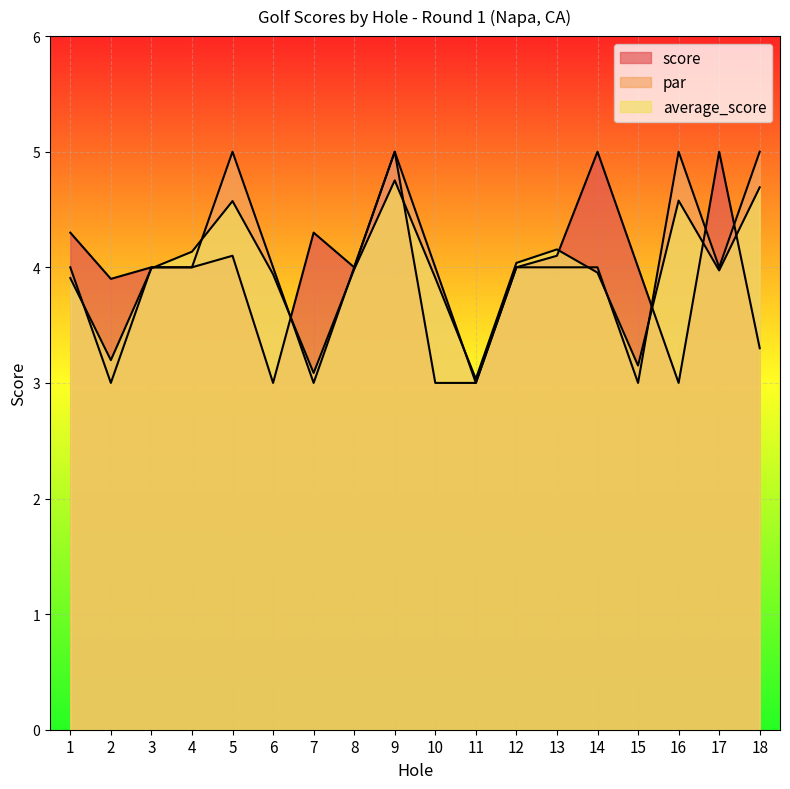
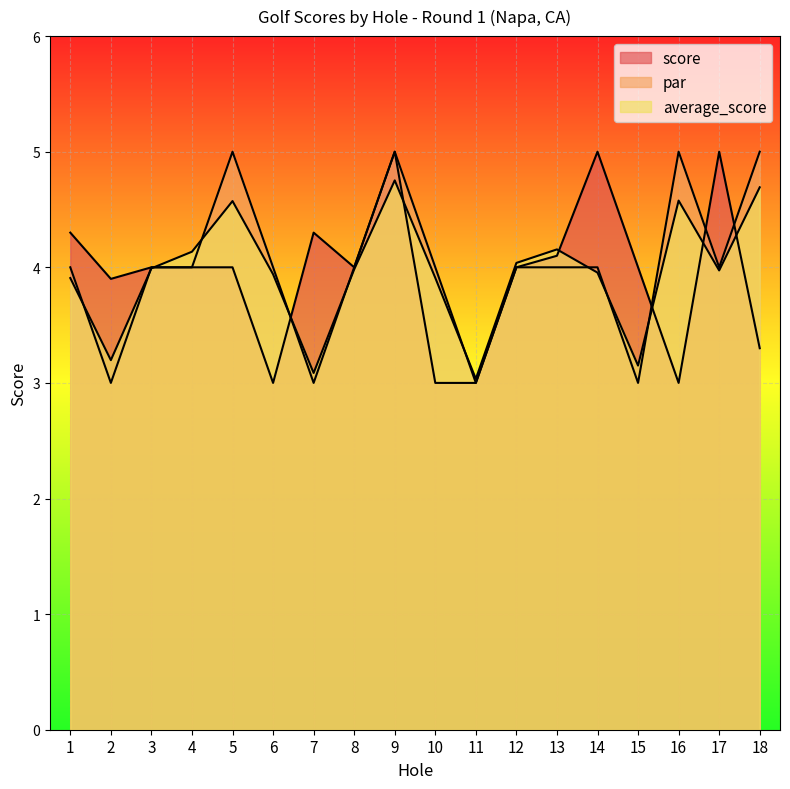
  {
    "score": {
      "1": 4.3,
      "2": 3.9,
-     "5": 4.1,
+     "5": 4.0,
      "6": 3.0,
      "7": 4.3,
      "10": 3.0,
      "13": 4.1,
      "14": 5.0,
      "15": 4.0,
      "16": 3.0,
      "17": 5.0,
      "18": 3.3
    }
  }
